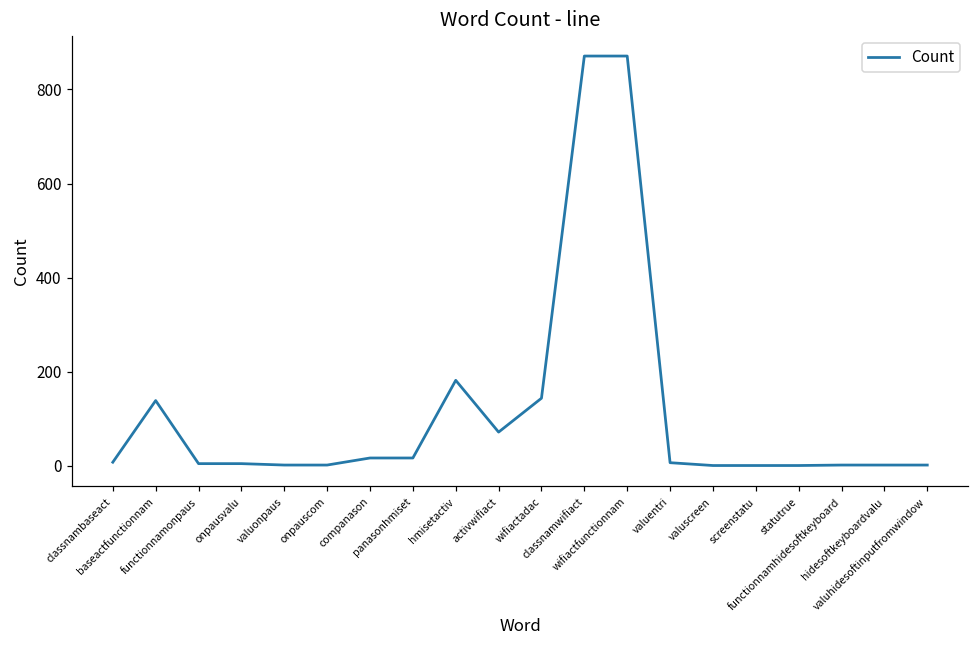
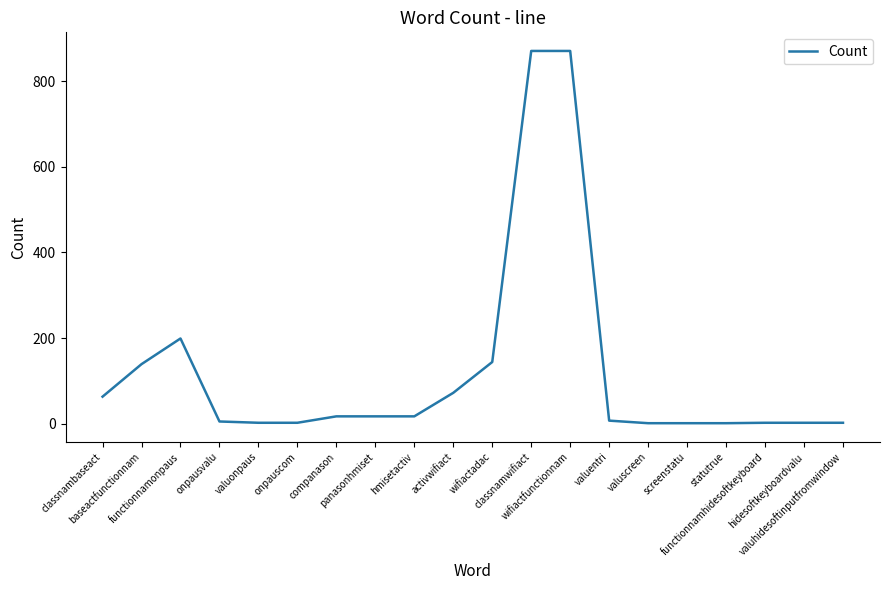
  {
-   "classnambaseact": 10,
+   "classnambaseact": 60,
    "baseactfunctionnam": 140,
-   "functionnamonpaus": 10,
+   "functionnamonpaus": 200,
    "onpausvalu": 10,
    "valuonpaus": 0,
    "onpauscom": 0,
    "companason": 20,
    "panasonhmiset": 20,
-   "hmisetactiv": 180,
+   "hmisetactiv": 20,
    "activwifiact": 70,
    "wifiactadac": 140,
    "classnamwifiact": 870,
    "wifiactfunctionnam": 870,
    "valuentri": 10,
    "valuscreen": 0,
    "screenstatu": 0,
    "statutrue": 0,
    "functionnamhidesoftkeyboard": 0,
    "hidesoftkeyboardvalu": 0,
    "valuhidesoftinputfromwindow": 0
  }
